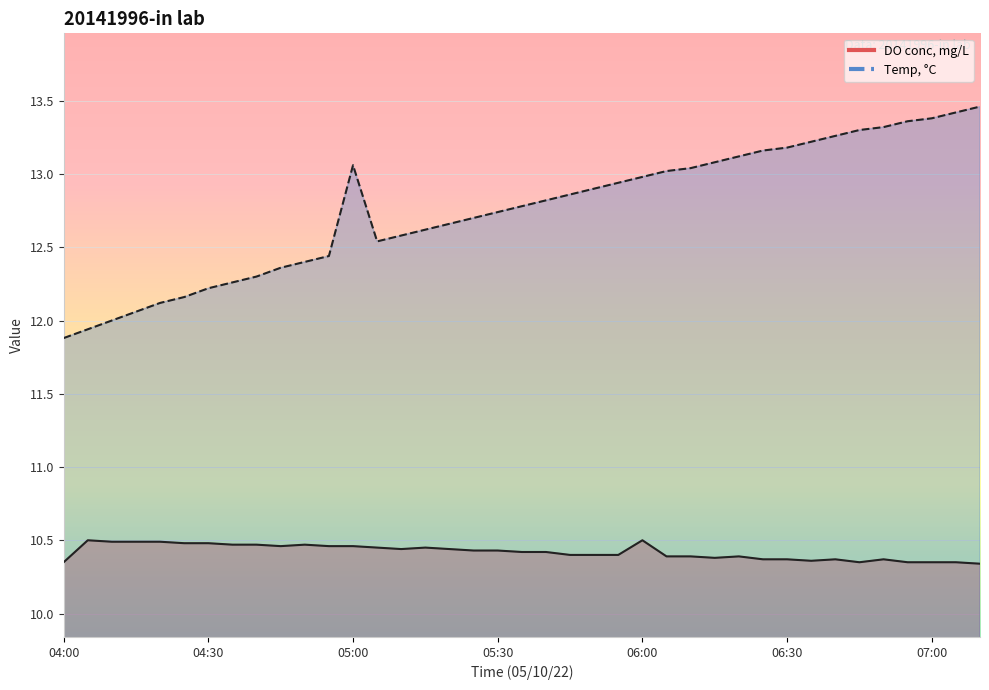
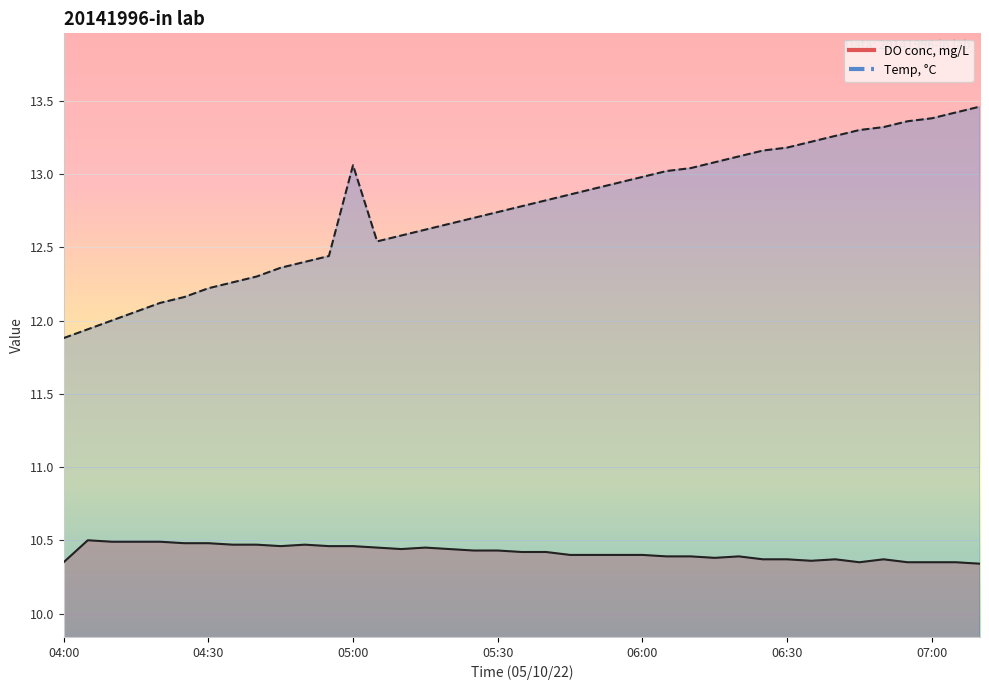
  {
    "DO conc, mg/L": {
      "04:00": 10.35,
      "04:30": 10.48,
      "05:00": 10.46,
      "05:30": 10.43,
-     "06:00": 10.5,
+     "06:00": 10.4,
      "06:30": 10.37,
      "07:00": 10.35
    },
    "Temp, °C": {
      "04:00": 11.88,
      "04:30": 12.22,
      "05:00": 13.06,
      "05:30": 12.74,
      "06:00": 12.98,
      "06:30": 13.18,
      "07:00": 13.38
    }
  }
